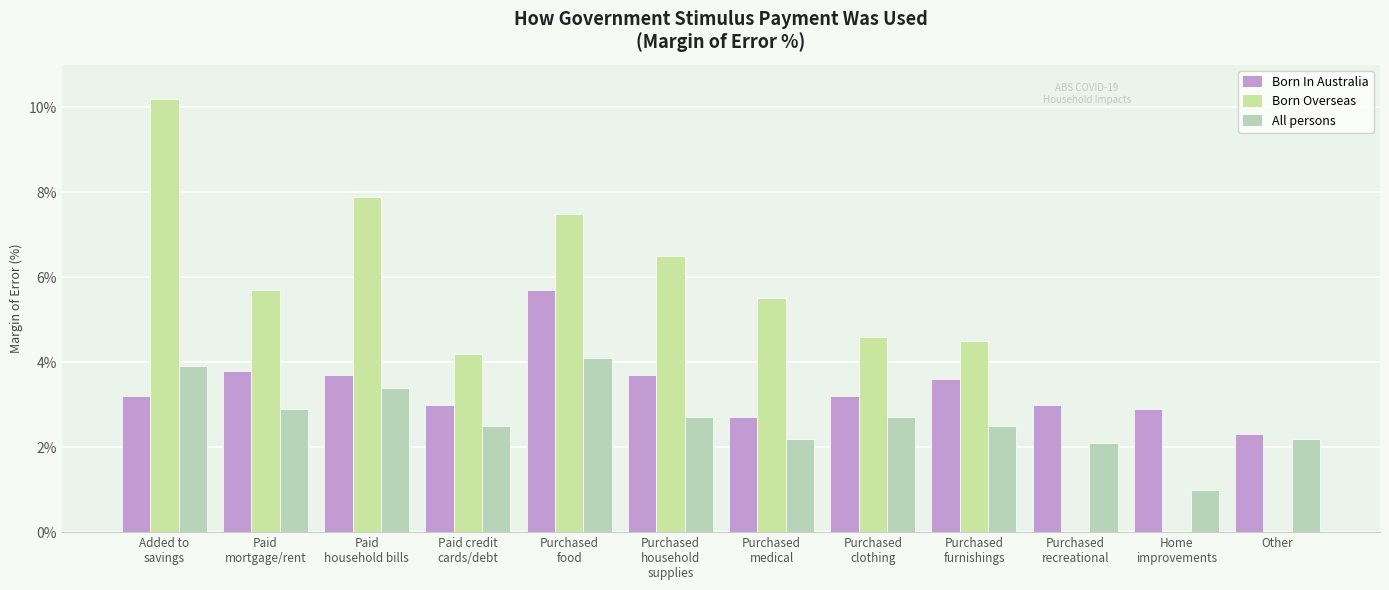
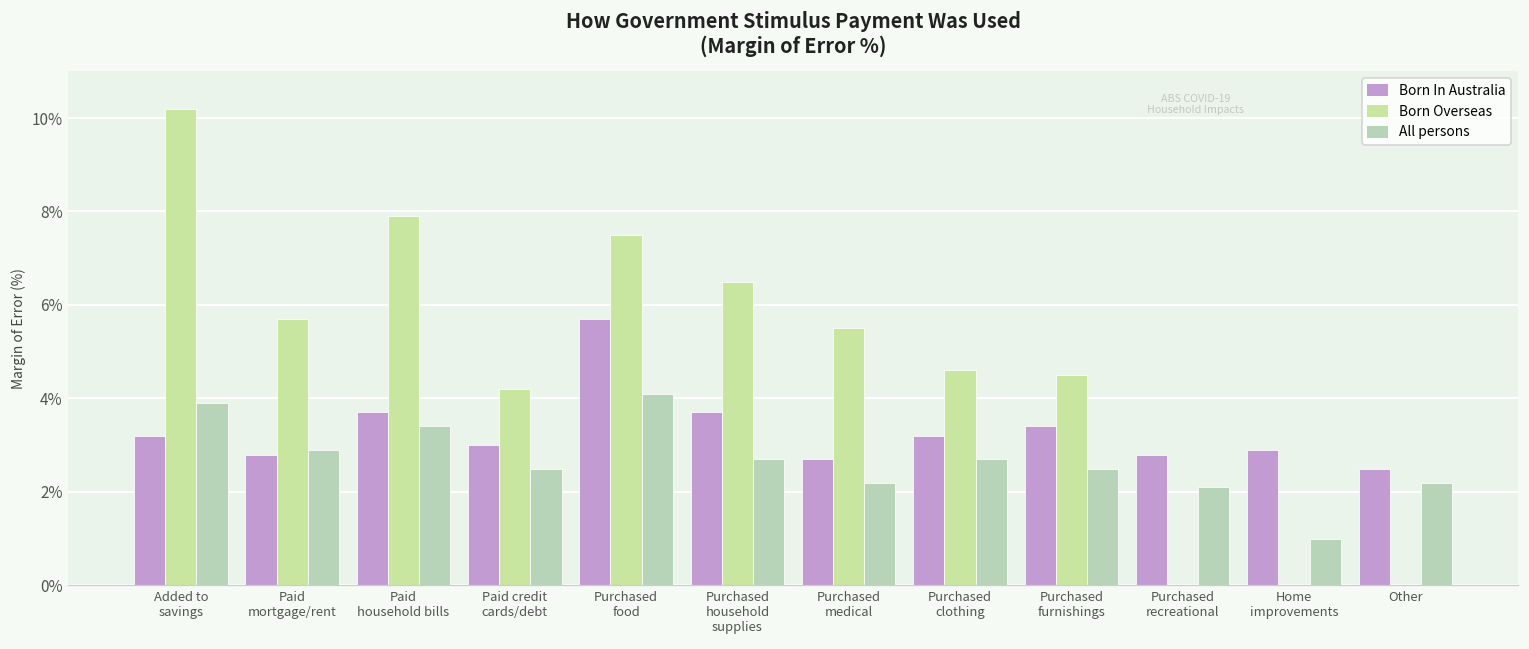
  {
    "Born In Australia": {
      "Added to savings": "3.2%",
-     "Paid mortgage/rent": "3.8%",
+     "Paid mortgage/rent": "2.8%",
      "Paid household bills": "3.7%",
      "Paid credit cards/debt": "3.0%",
      "Purchased food": "5.7%",
      "Purchased household supplies": "3.7%",
      "Purchased medical": "2.7%",
      "Purchased clothing": "3.2%",
-     "Purchased furnishings": "3.6%",
-     "Purchased recreational": "3.0%",
+     "Purchased furnishings": "3.4%",
+     "Purchased recreational": "2.8%",
      "Home improvements": "2.9%",
-     "Other": "2.3%"
+     "Other": "2.5%"
    }
  }
